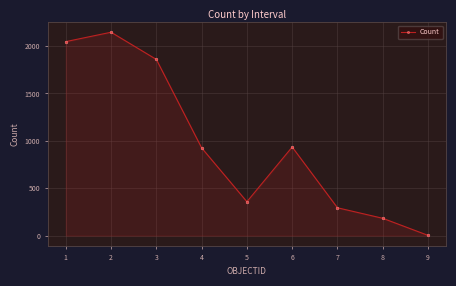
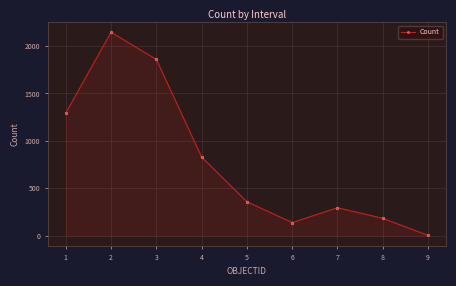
  {
-   "1": 2000,
+   "1": 1300,
    "2": 2100,
    "3": 1900,
-   "4": 900,
+   "4": 800,
    "5": 400,
-   "6": 900,
+   "6": 100,
    "7": 300,
    "8": 200,
    "9": 0
  }
